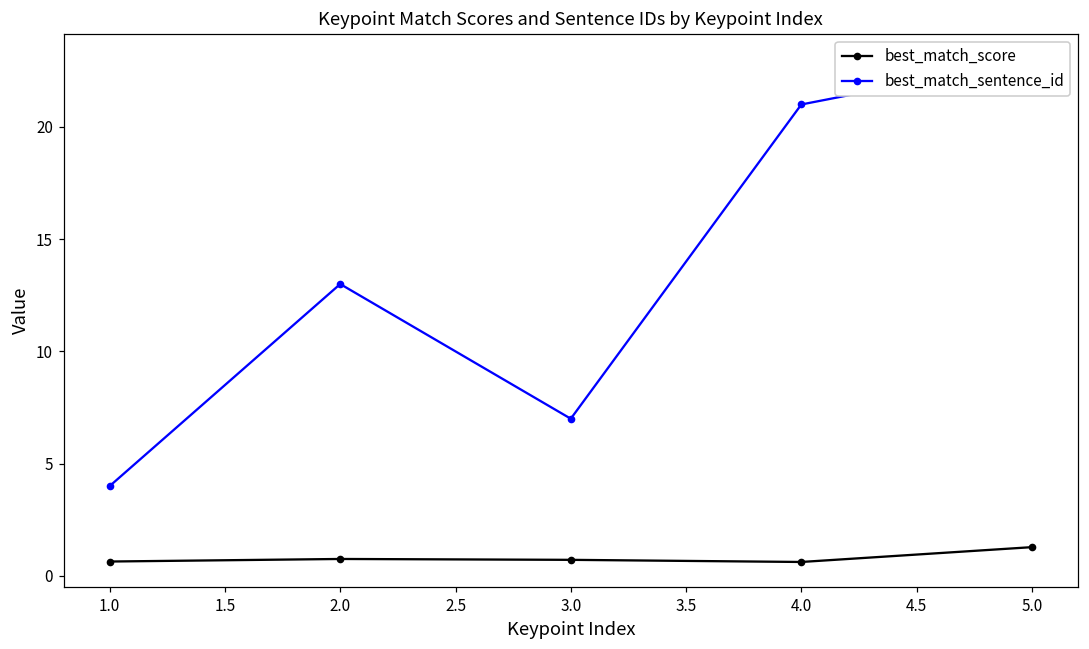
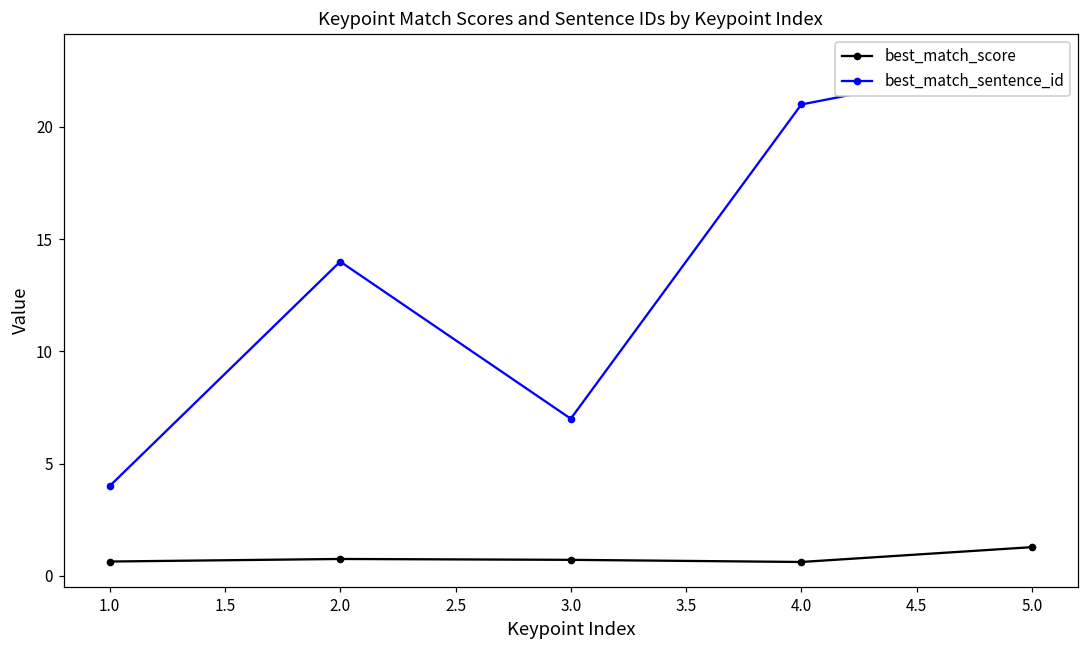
  {
    "best_match_score": {
      "1.0": 0.6,
      "2.0": 0.8,
      "3.0": 0.7,
      "4.0": 0.6,
      "5.0": 1.3
    },
    "best_match_sentence_id": {
      "1.0": 4,
-     "2.0": 13,
+     "2.0": 14,
      "3.0": 7,
      "4.0": 21
    }
  }
